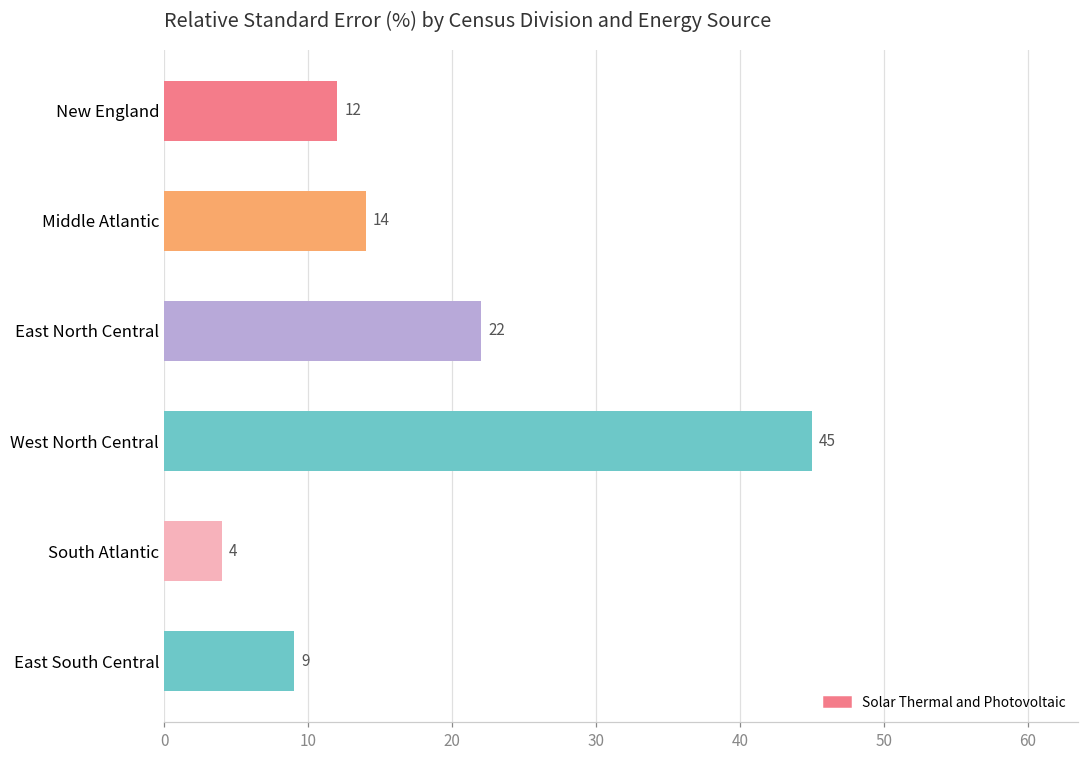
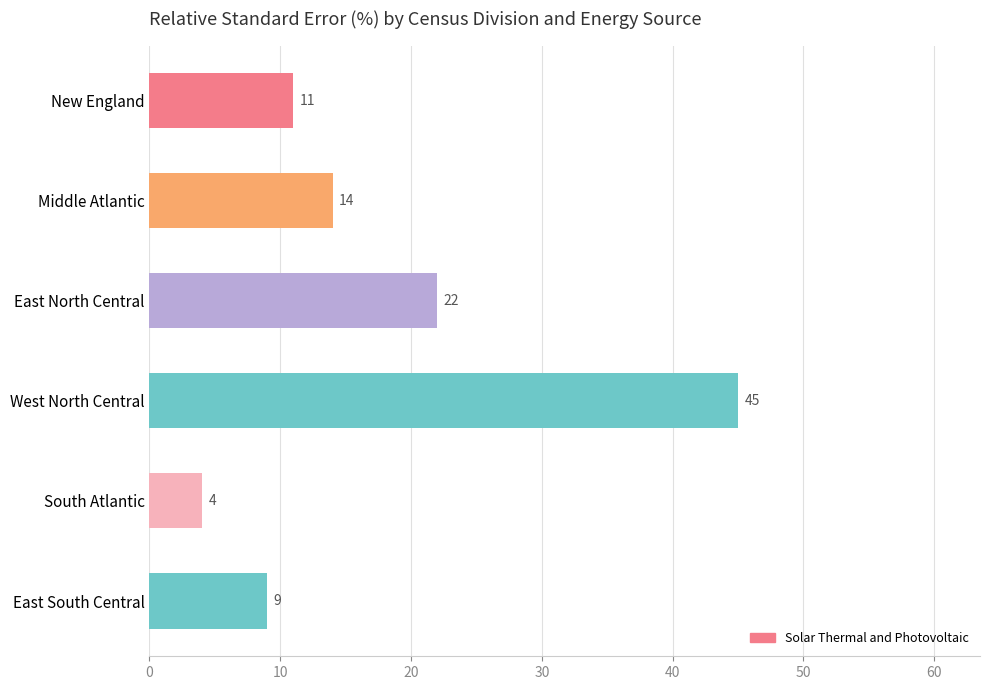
  {
-   "New England": 12,
+   "New England": 11,
    "Middle Atlantic": 14,
    "East North Central": 22,
    "West North Central": 45,
    "South Atlantic": 4,
    "East South Central": 9
  }
